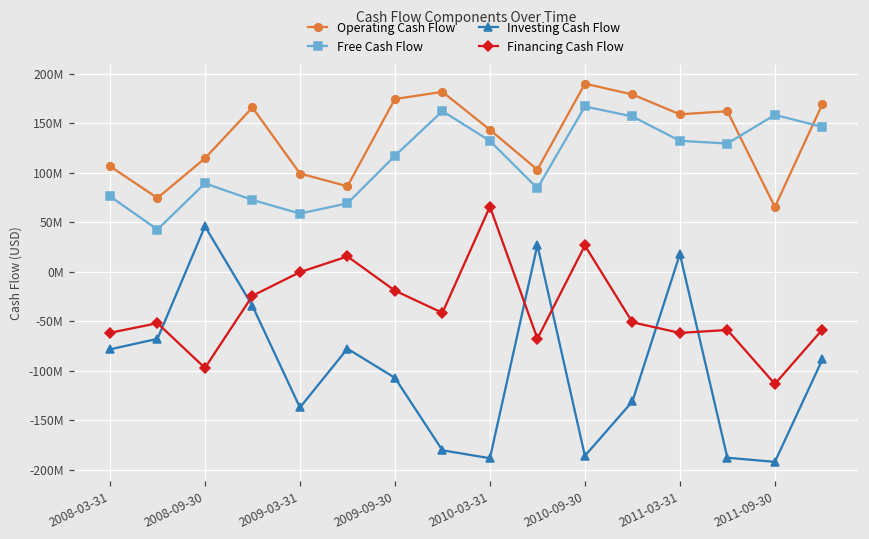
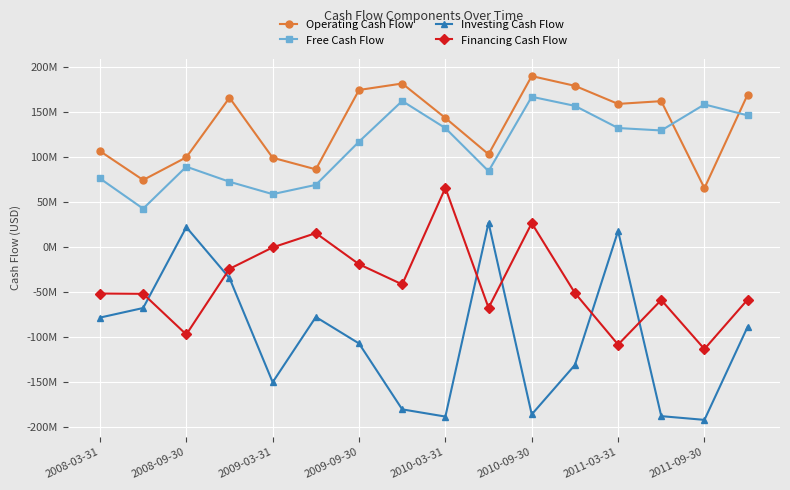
  {
    "Operating Cash Flow": {
      "2008-03-31": 110000000,
-     "2008-09-30": 110000000,
+     "2008-09-30": 100000000,
      "2009-03-31": 100000000,
      "2009-09-30": 170000000,
      "2010-03-31": 140000000,
      "2010-09-30": 190000000,
      "2011-03-31": 160000000,
      "2011-09-30": 70000000
    },
    "Free Cash Flow": {
      "2008-03-31": 80000000,
      "2008-09-30": 90000000,
      "2009-03-31": 60000000,
      "2009-09-30": 120000000,
      "2010-03-31": 130000000,
      "2010-09-30": 170000000,
      "2011-03-31": 130000000,
      "2011-09-30": 160000000
    },
    "Investing Cash Flow": {
      "2008-03-31": -80000000,
-     "2008-09-30": 50000000,
-     "2009-03-31": -140000000,
+     "2008-09-30": 20000000,
+     "2009-03-31": -150000000,
      "2009-09-30": -110000000,
      "2010-03-31": -190000000,
      "2010-09-30": -190000000,
      "2011-03-31": 20000000,
      "2011-09-30": -190000000
    },
    "Financing Cash Flow": {
-     "2008-03-31": -60000000,
+     "2008-03-31": -50000000,
      "2008-09-30": -100000000,
      "2009-03-31": 0,
      "2009-09-30": -20000000,
      "2010-03-31": 70000000,
      "2010-09-30": 30000000,
-     "2011-03-31": -60000000,
+     "2011-03-31": -110000000,
      "2011-09-30": -110000000
    }
  }
